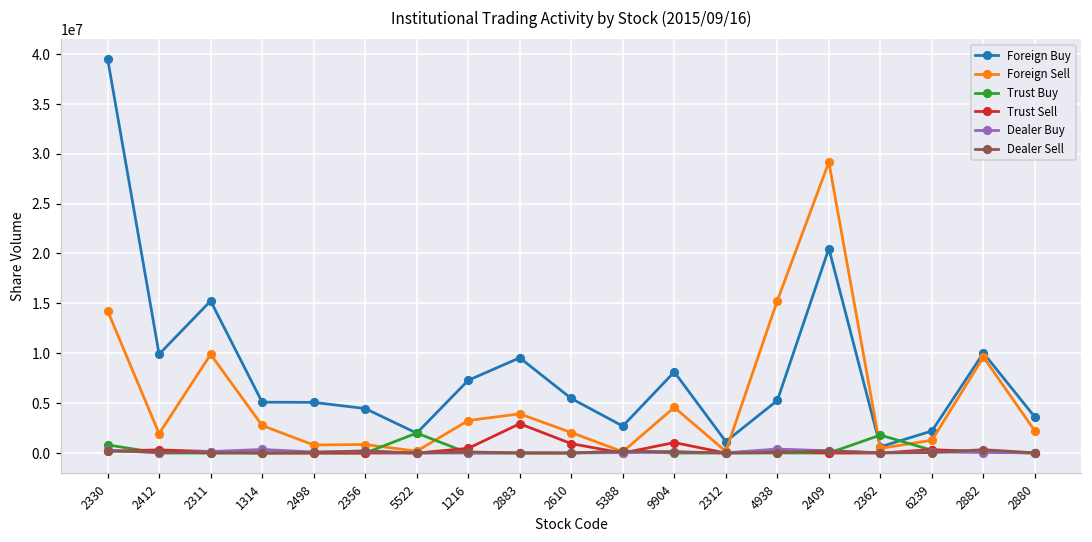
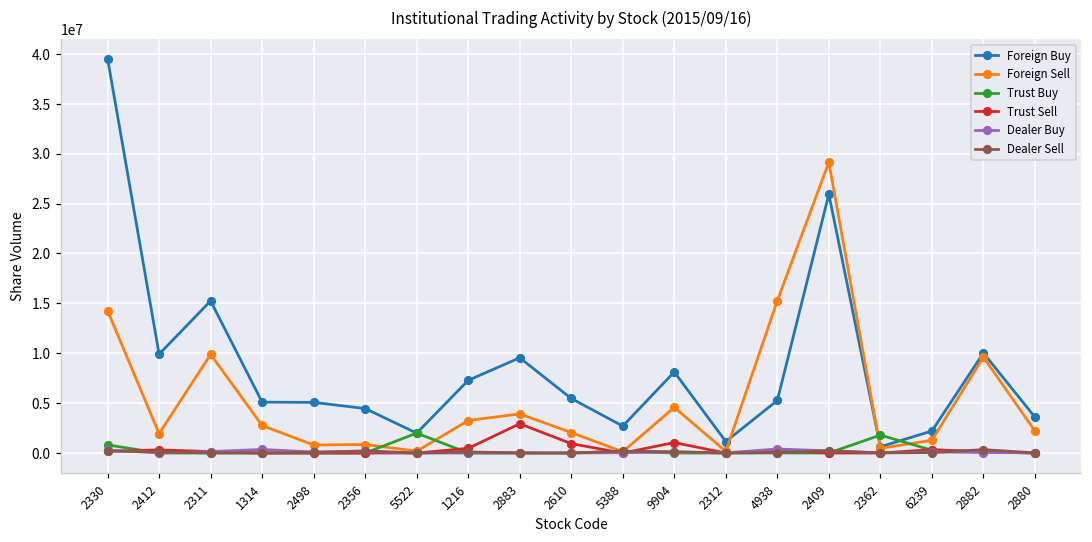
  {
    "Foreign Buy": {
      "2330": 40000000,
      "2412": 10000000,
      "2311": 15000000,
      "1314": 5000000,
      "2498": 5000000,
      "2356": 4000000,
      "1216": 7000000,
      "2883": 10000000,
      "2610": 5000000,
      "5388": 3000000,
      "9904": 8000000,
      "2312": 1000000,
      "4938": 5000000,
-     "2409": 20000000,
+     "2409": 26000000,
      "6239": 2000000,
      "2882": 10000000,
      "2880": 4000000
    },
    "Foreign Sell": {
      "2330": 14000000,
      "2412": 2000000,
      "2311": 10000000,
      "1314": 3000000,
      "2498": 1000000,
      "2356": 1000000,
      "1216": 3000000,
      "2883": 4000000,
      "2610": 2000000,
      "9904": 5000000,
      "4938": 15000000,
      "2409": 29000000,
      "6239": 1000000,
      "2882": 10000000,
      "2880": 2000000
    },
    "Trust Buy": {
      "2330": 1000000,
      "2362": 2000000
    },
    "Trust Sell": {
      "1216": 0,
      "2883": 3000000,
      "2610": 1000000,
      "9904": 1000000
    },
    "Dealer Buy": {
      "1314": 0
    }
  }
